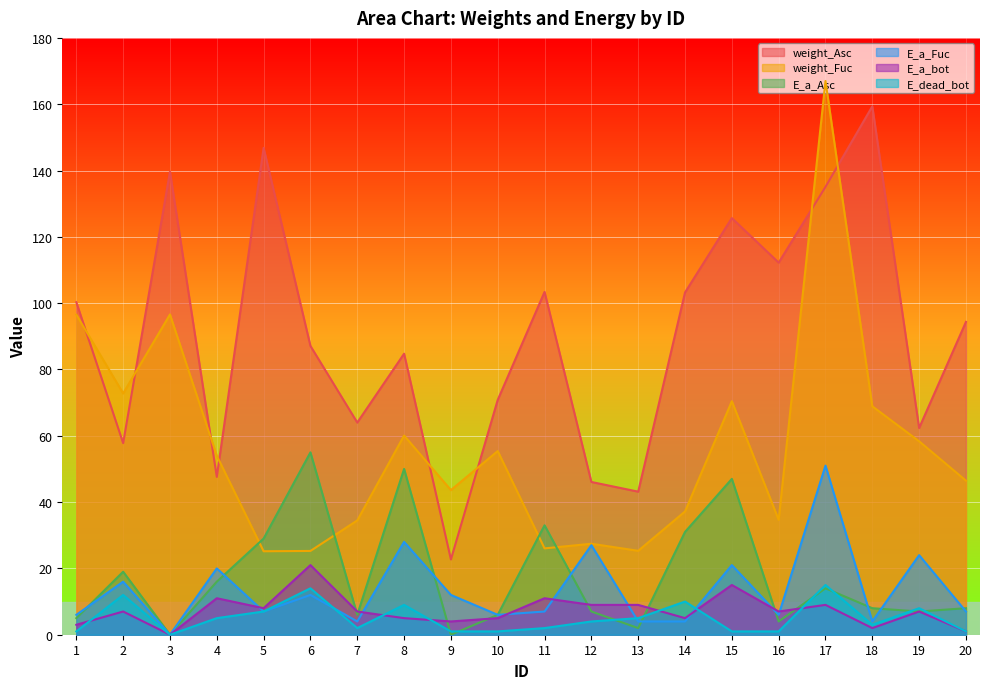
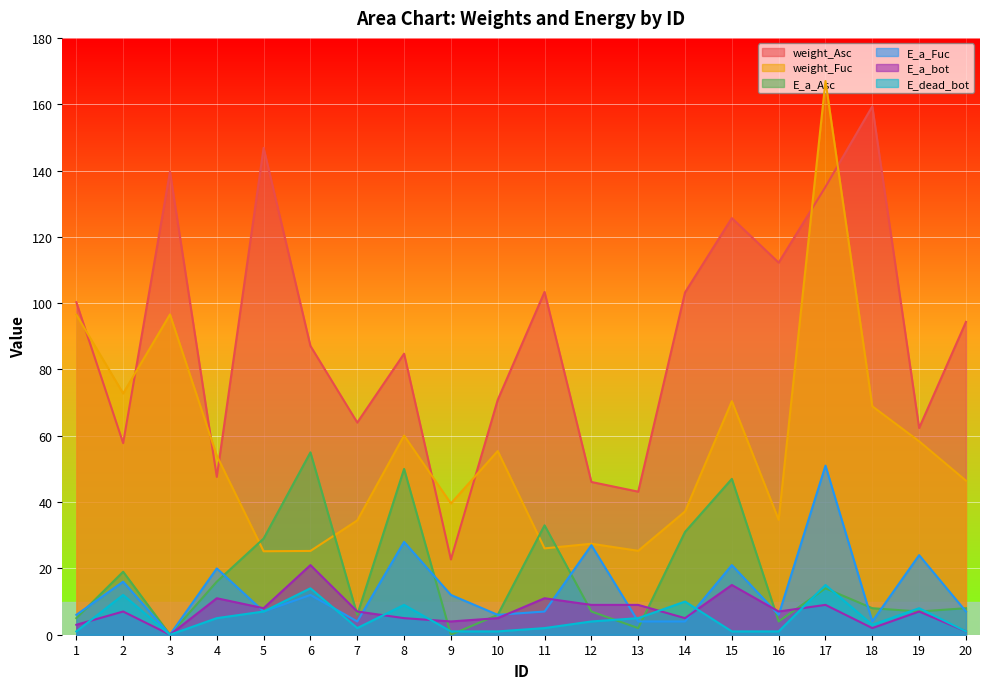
  {
    "weight_Asc": {
      "1": 100,
      "2": 58,
      "3": 140,
      "4": 48,
      "5": 147,
      "6": 87,
      "7": 64,
      "8": 85,
      "9": 23,
      "10": 71,
      "11": 103,
      "12": 46,
      "13": 43,
      "14": 103,
      "15": 126,
      "16": 112,
      "17": 135,
      "18": 159,
      "19": 62,
      "20": 94
    },
    "weight_Fuc": {
      "1": 97,
      "2": 73,
      "3": 97,
      "4": 54,
      "5": 25,
      "6": 25,
      "7": 34,
      "8": 60,
-     "9": 44,
+     "9": 40,
      "10": 55,
      "11": 26,
      "13": 25,
      "14": 37,
      "15": 70,
      "16": 35,
      "18": 69,
      "19": 58,
      "20": 46
    },
    "E_a_Asc": {
      "2": 19,
      "4": 16,
      "5": 29,
      "6": 55,
      "8": 50,
      "11": 33,
      "14": 31,
      "15": 47,
      "17": 14
    },
    "E_a_bot": {
      "4": 11,
      "6": 21,
      "11": 11,
      "15": 15
    }
  }
